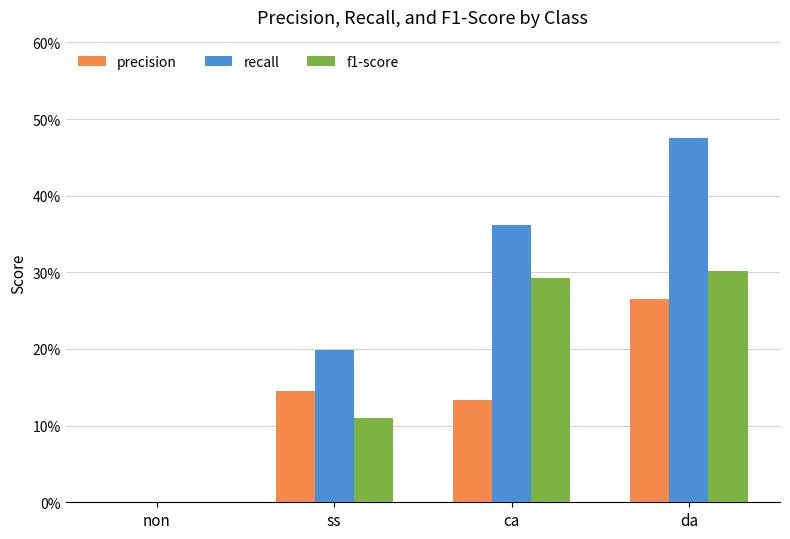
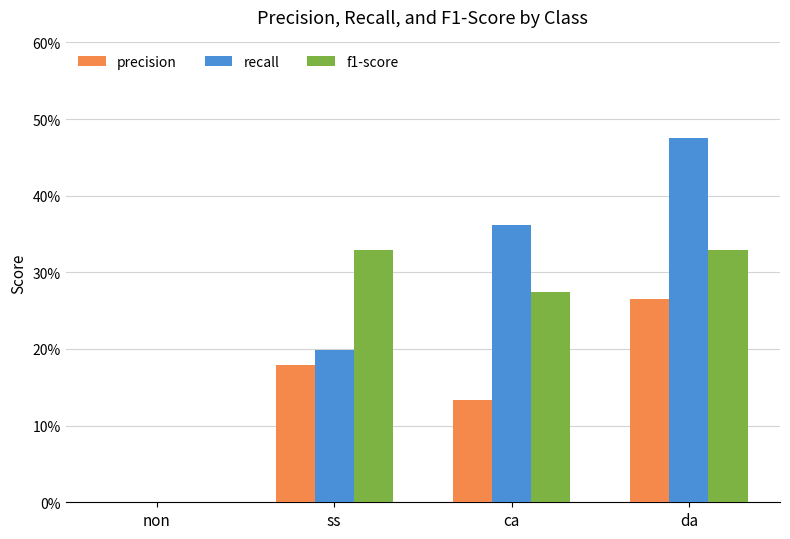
  {
    "precision": {
      "non": "0%",
-     "ss": "15%",
+     "ss": "18%",
      "ca": "13%",
      "da": "27%"
    },
    "recall": {
      "non": "0%",
      "ss": "20%",
      "ca": "36%",
      "da": "48%"
    },
    "f1-score": {
      "non": "0%",
-     "ss": "11%",
-     "ca": "29%",
-     "da": "30%"
+     "ss": "33%",
+     "ca": "27%",
+     "da": "33%"
    }
  }
